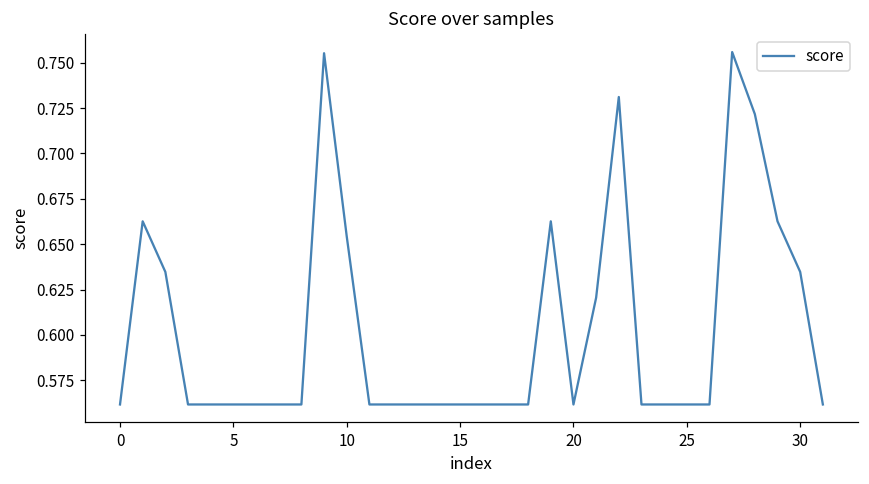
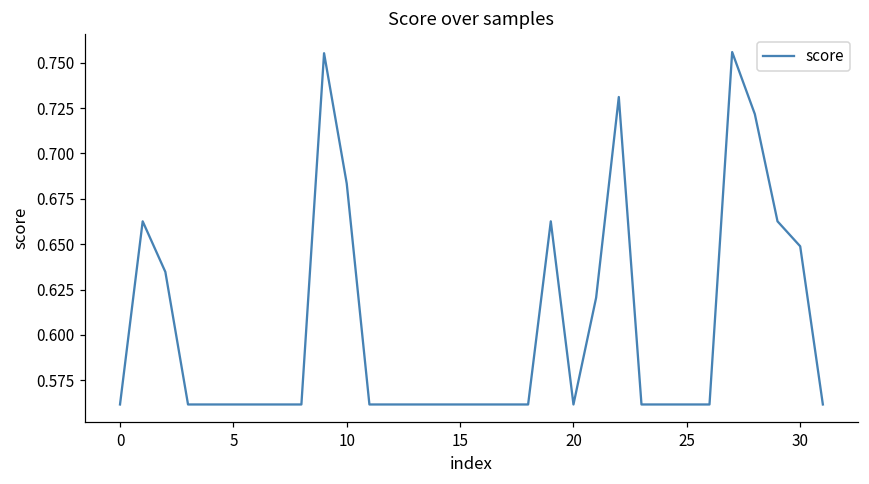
  {
    "0": 0.562,
    "5": 0.562,
-   "10": 0.654,
+   "10": 0.683,
    "15": 0.562,
    "20": 0.562,
    "25": 0.562,
-   "30": 0.635
+   "30": 0.649
  }
